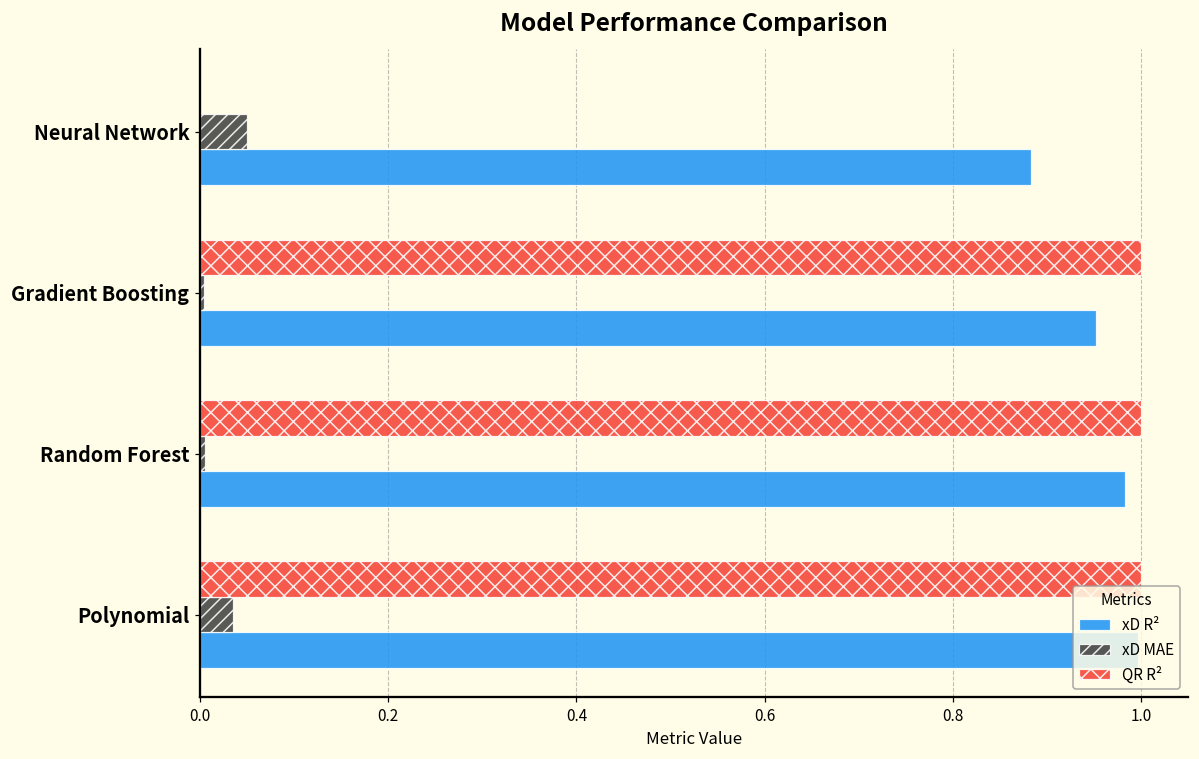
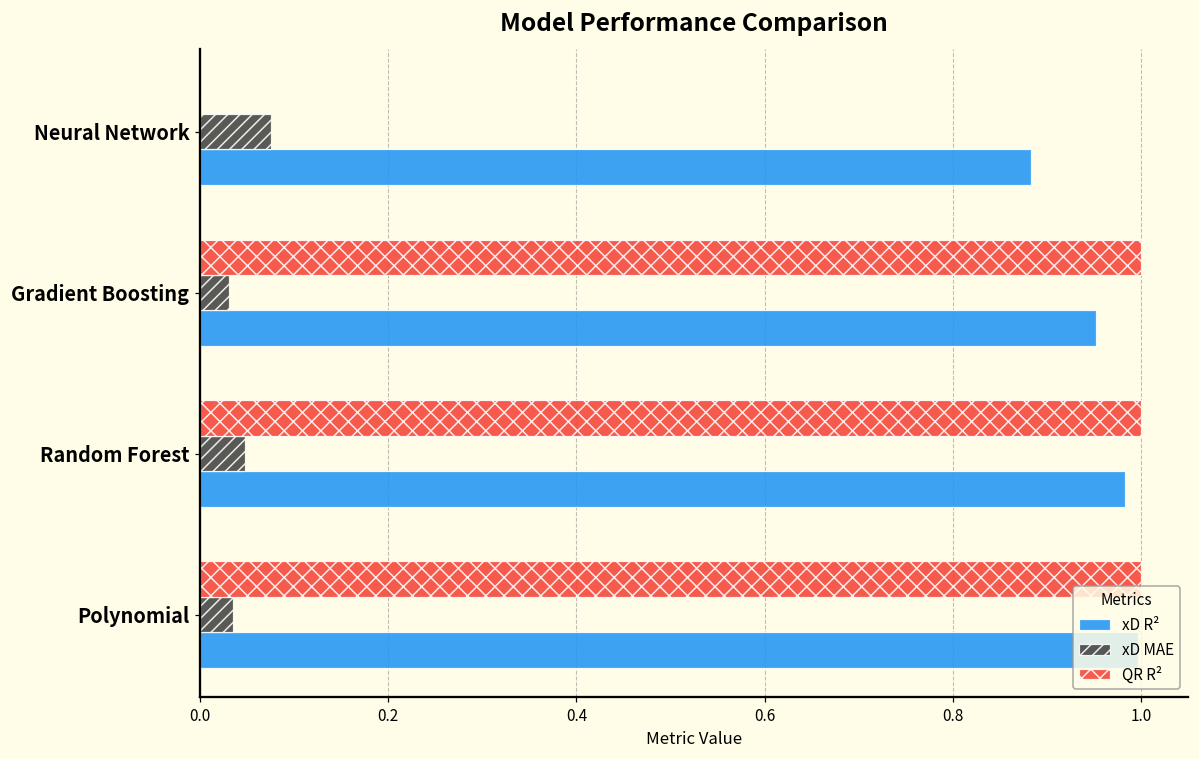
  {
    "xD R²": {
      "Neural Network": 0.88,
      "Gradient Boosting": 0.95,
      "Random Forest": 0.98
    },
    "xD MAE": {
-     "Neural Network": 0.05,
-     "Gradient Boosting": 0.00,
-     "Random Forest": 0.00,
+     "Neural Network": 0.08,
+     "Gradient Boosting": 0.03,
+     "Random Forest": 0.05,
      "Polynomial": 0.04
    },
    "QR R²": {
      "Neural Network": 0.00,
      "Gradient Boosting": 1.00,
      "Random Forest": 1.00,
      "Polynomial": 1.00
    }
  }
